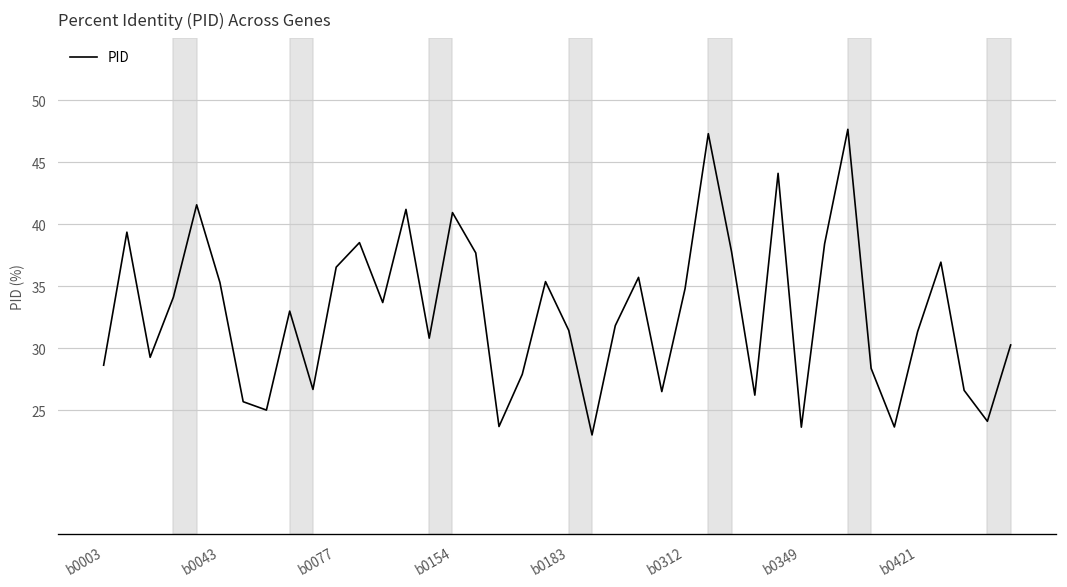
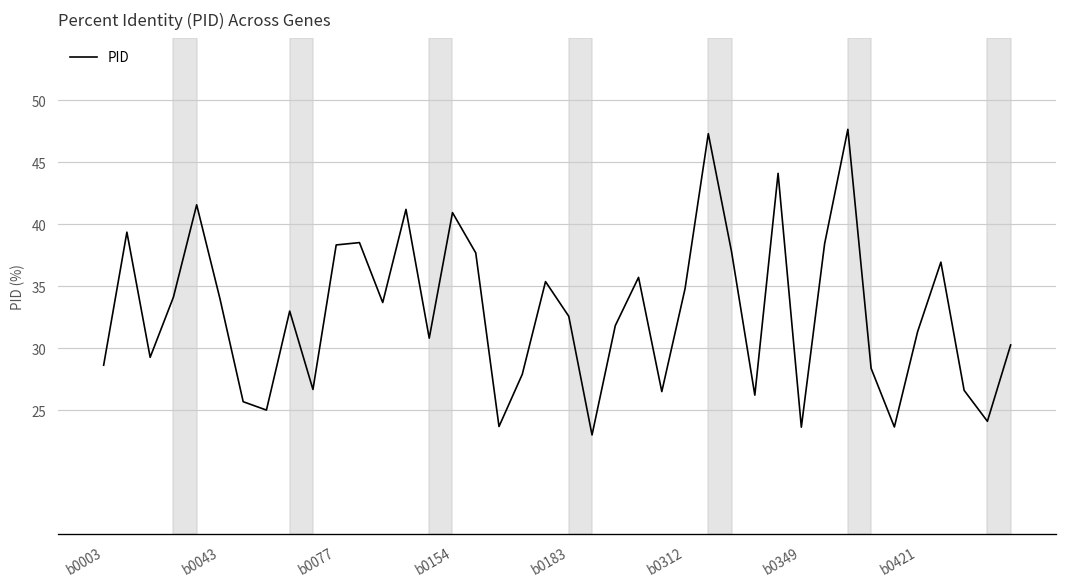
  {
    "b0003": 28.6,
-   "b0043": 35.3,
-   "b0077": 36.5,
+   "b0043": 34.0,
+   "b0077": 38.3,
    "b0154": 40.9,
-   "b0183": 31.4,
+   "b0183": 32.6,
    "b0312": 34.8,
    "b0349": 23.6,
    "b0421": 31.3
  }
